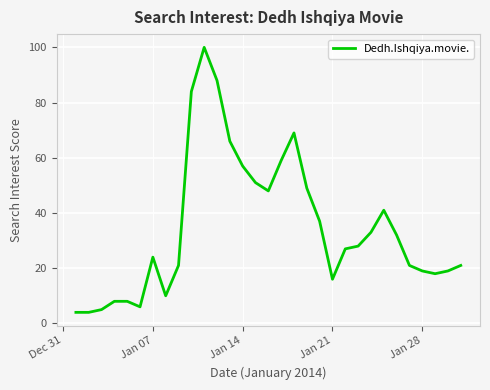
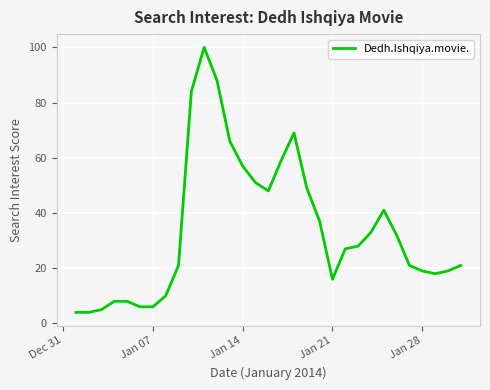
  {
-   "Jan 07": 24,
+   "Jan 07": 6,
    "Jan 14": 57,
    "Jan 21": 16,
    "Jan 28": 19
  }
